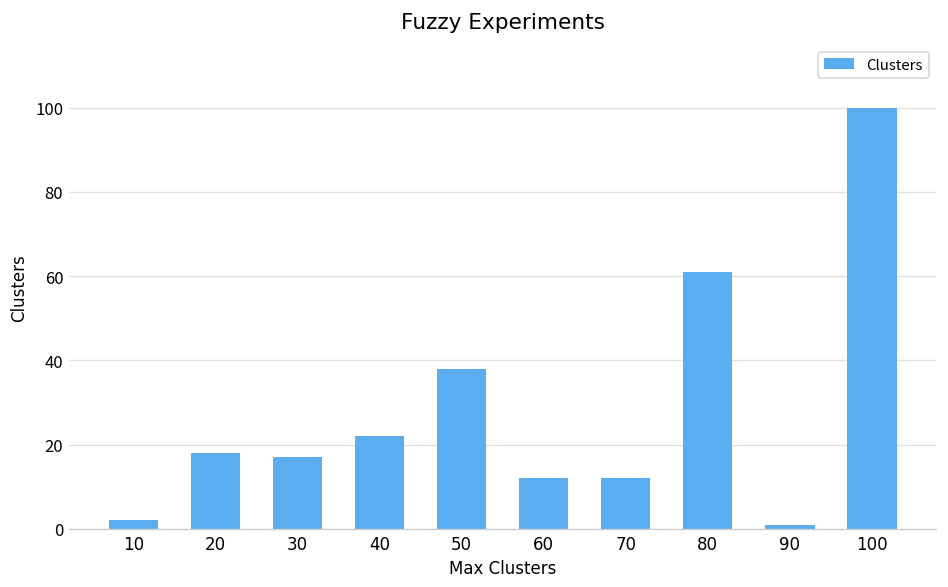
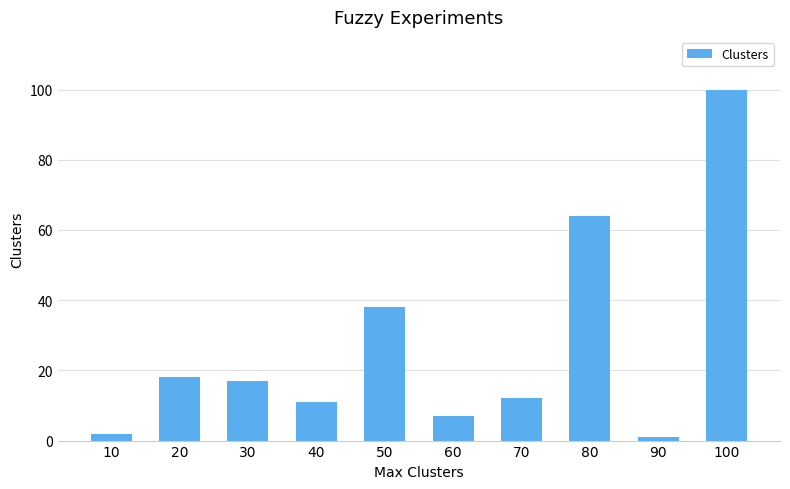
  {
    "10": 2,
    "20": 18,
    "30": 17,
-   "40": 22,
+   "40": 11,
    "50": 38,
-   "60": 12,
+   "60": 7,
    "70": 12,
-   "80": 61,
+   "80": 64,
    "90": 1,
    "100": 100
  }
